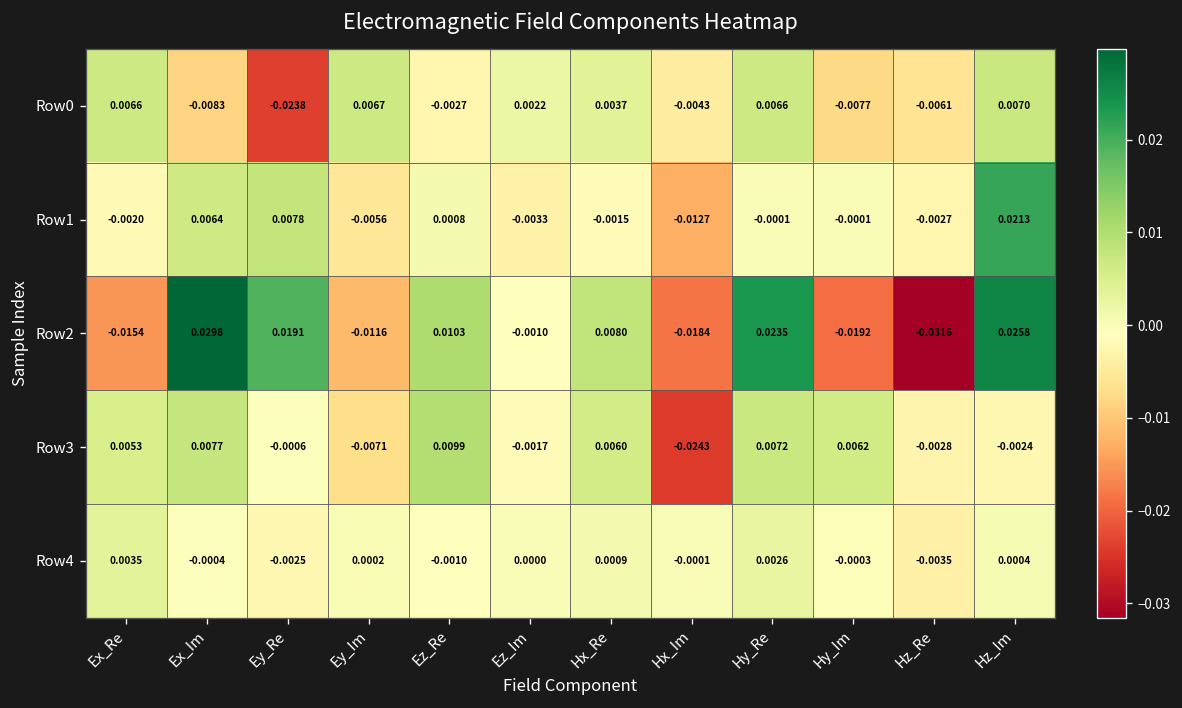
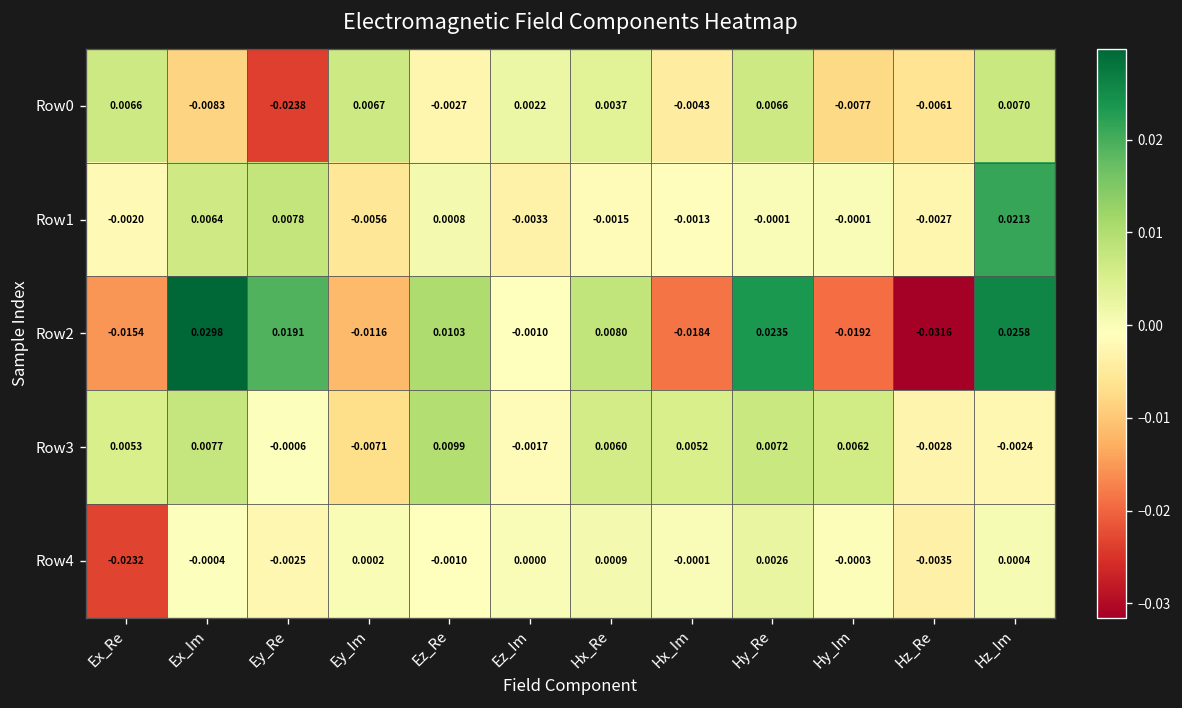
  {
    "Row0": {
      "Ex_Re": 0.0066,
      "Ex_Im": -0.0083,
      "Ey_Re": -0.0238,
      "Ey_Im": 0.0067,
      "Ez_Re": -0.0027,
      "Ez_Im": 0.0022,
      "Hx_Re": 0.0037,
      "Hx_Im": -0.0043,
      "Hy_Re": 0.0066,
      "Hy_Im": -0.0077,
      "Hz_Re": -0.0061,
      "Hz_Im": 0.0070
    },
    "Row1": {
      "Ex_Re": -0.0020,
      "Ex_Im": 0.0064,
      "Ey_Re": 0.0078,
      "Ey_Im": -0.0056,
      "Ez_Re": 0.0008,
      "Ez_Im": -0.0033,
      "Hx_Re": -0.0015,
-     "Hx_Im": -0.0127,
+     "Hx_Im": -0.0013,
      "Hy_Re": -0.0001,
      "Hy_Im": -0.0001,
      "Hz_Re": -0.0027,
      "Hz_Im": 0.0213
    },
    "Row2": {
      "Ex_Re": -0.0154,
      "Ex_Im": 0.0298,
      "Ey_Re": 0.0191,
      "Ey_Im": -0.0116,
      "Ez_Re": 0.0103,
      "Ez_Im": -0.0010,
      "Hx_Re": 0.0080,
      "Hx_Im": -0.0184,
      "Hy_Re": 0.0235,
      "Hy_Im": -0.0192,
      "Hz_Re": -0.0316,
      "Hz_Im": 0.0258
    },
    "Row3": {
      "Ex_Re": 0.0053,
      "Ex_Im": 0.0077,
      "Ey_Re": -0.0006,
      "Ey_Im": -0.0071,
      "Ez_Re": 0.0099,
      "Ez_Im": -0.0017,
      "Hx_Re": 0.0060,
-     "Hx_Im": -0.0243,
+     "Hx_Im": 0.0052,
      "Hy_Re": 0.0072,
      "Hy_Im": 0.0062,
      "Hz_Re": -0.0028,
      "Hz_Im": -0.0024
    },
    "Row4": {
-     "Ex_Re": 0.0035,
+     "Ex_Re": -0.0232,
      "Ex_Im": -0.0004,
      "Ey_Re": -0.0025,
      "Ey_Im": 0.0002,
      "Ez_Re": -0.0010,
      "Ez_Im": 0.0000,
      "Hx_Re": 0.0009,
      "Hx_Im": -0.0001,
      "Hy_Re": 0.0026,
      "Hy_Im": -0.0003,
      "Hz_Re": -0.0035,
      "Hz_Im": 0.0004
    }
  }
